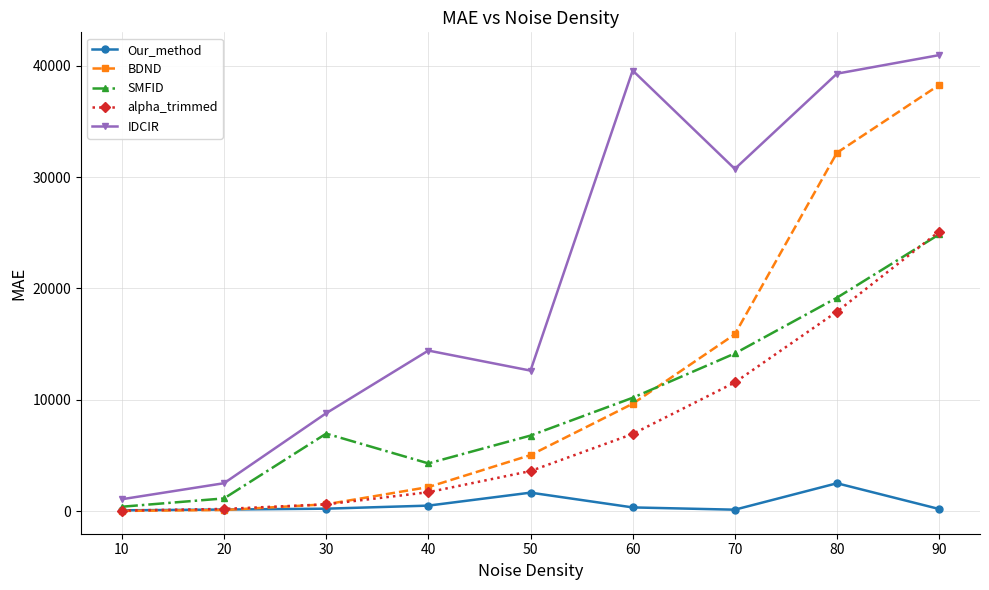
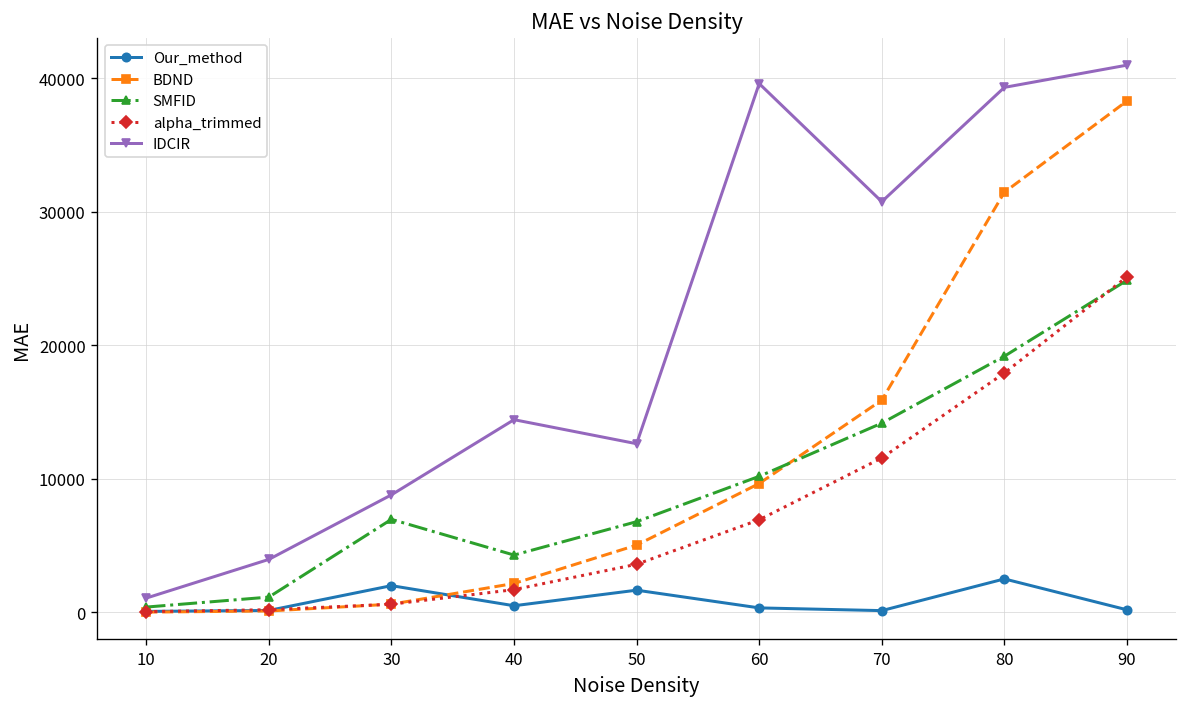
  {
    "Our_method": {
-     "30": 200,
+     "30": 2000,
      "40": 500,
      "50": 1700,
      "60": 300,
      "70": 100,
      "80": 2500,
      "90": 200
    },
    "BDND": {
      "40": 2200,
      "50": 5000,
      "60": 9600,
      "70": 15900,
-     "80": 32200,
+     "80": 31500,
      "90": 38300
    },
    "SMFID": {
      "10": 400,
      "20": 1100,
      "30": 7000,
      "40": 4300,
      "50": 6800,
      "60": 10200,
      "70": 14200,
      "80": 19200,
      "90": 24900
    },
    "alpha_trimmed": {
      "40": 1700,
      "50": 3600,
      "60": 6900,
      "70": 11600,
      "80": 17900,
      "90": 25100
    },
    "IDCIR": {
      "10": 1100,
-     "20": 2500,
+     "20": 4000,
      "30": 8800,
      "40": 14400,
      "50": 12600,
      "60": 39600,
      "70": 30700,
      "80": 39300,
      "90": 41000
    }
  }
